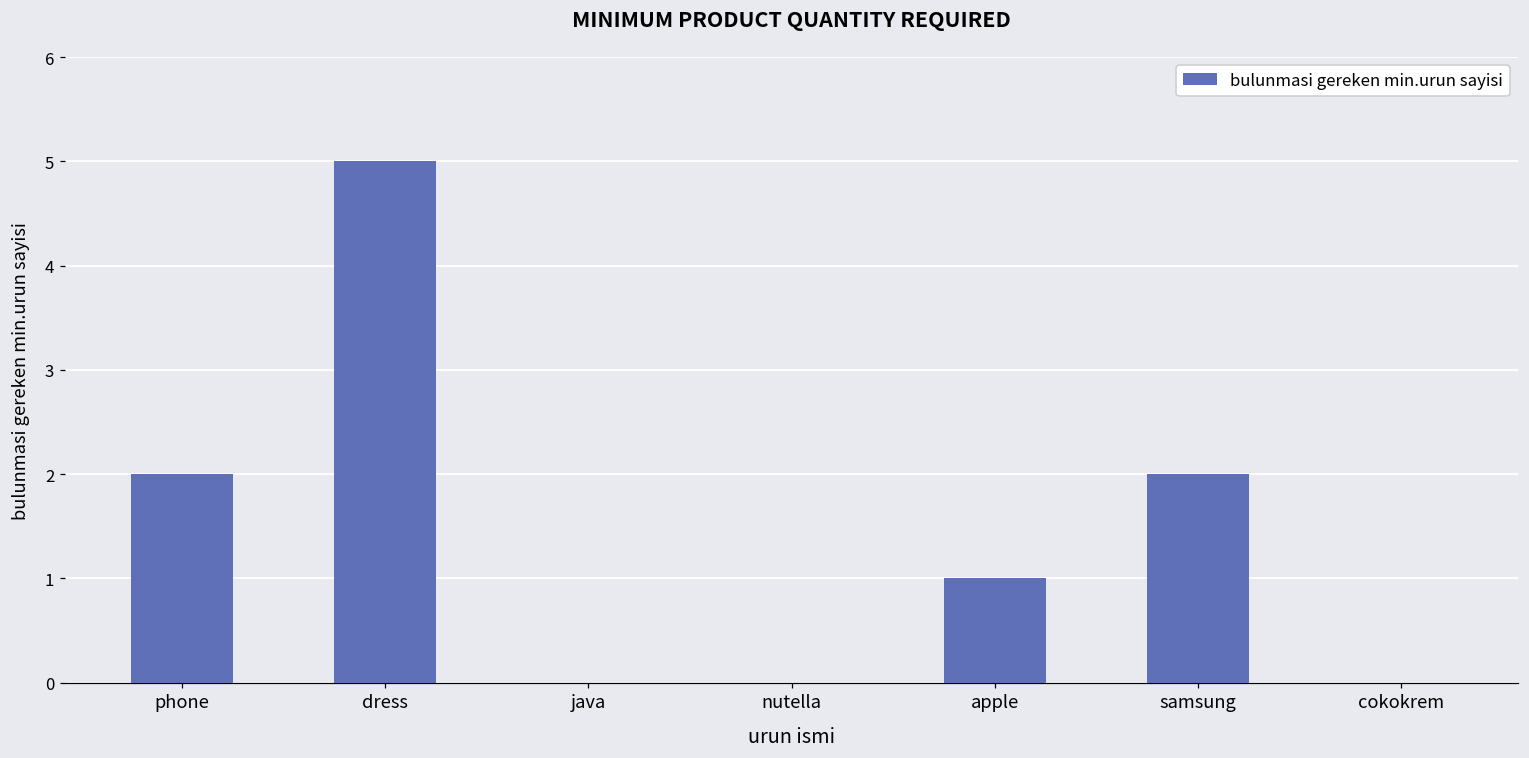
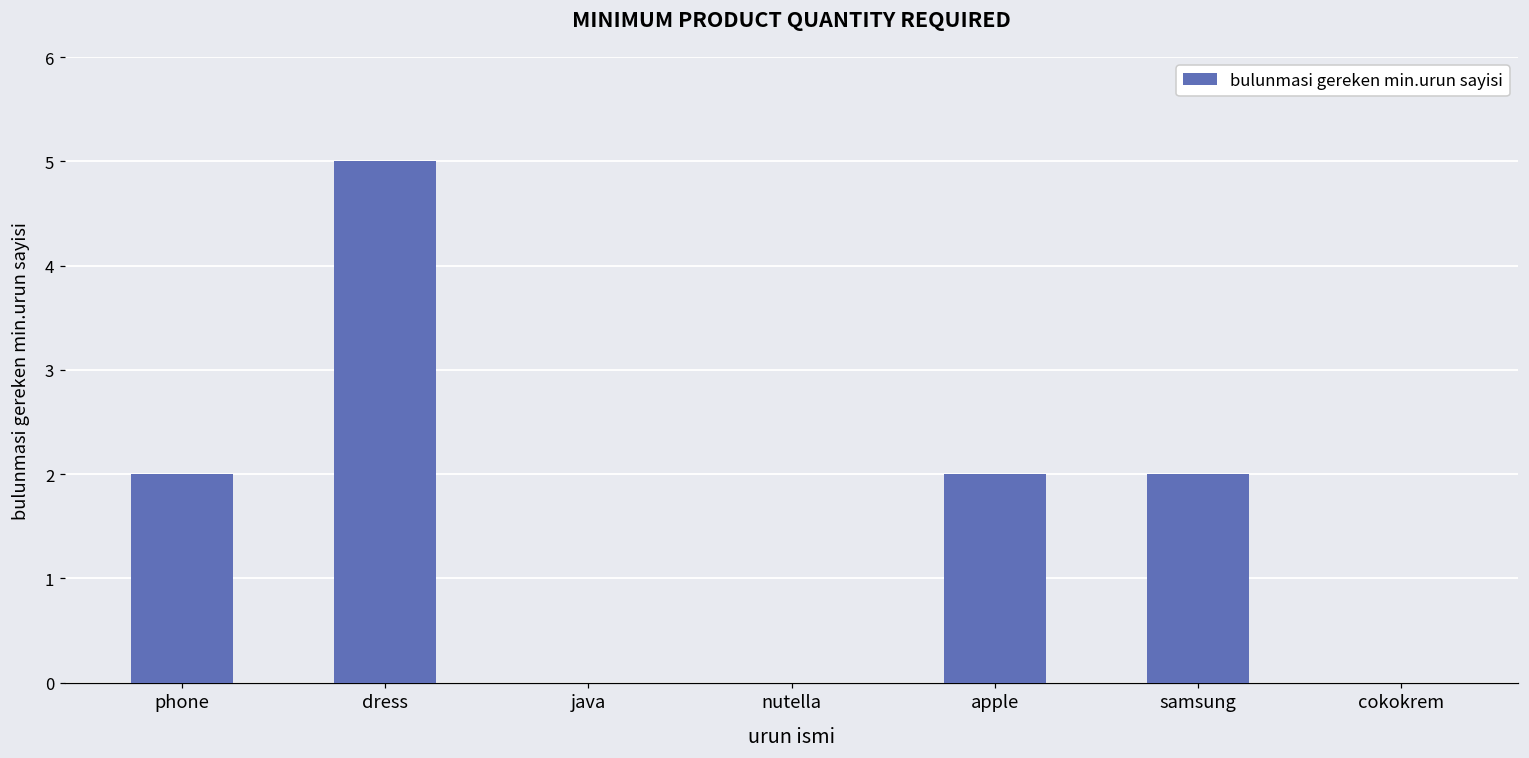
  {
    "phone": 2,
    "dress": 5,
    "java": 0,
    "nutella": 0,
-   "apple": 1,
+   "apple": 2,
    "samsung": 2,
    "cokokrem": 0
  }
